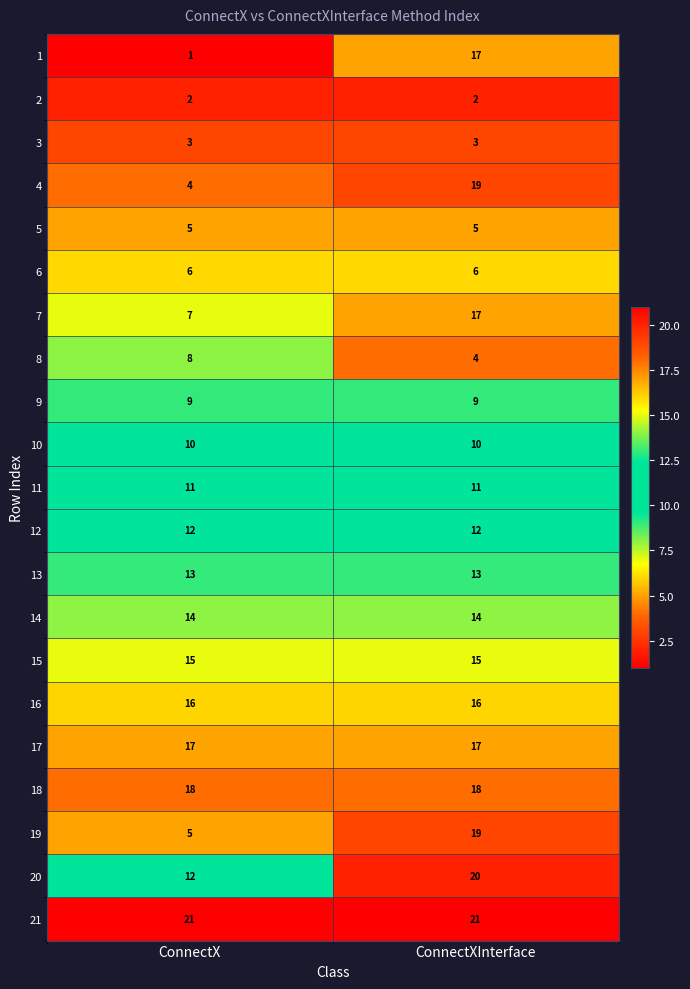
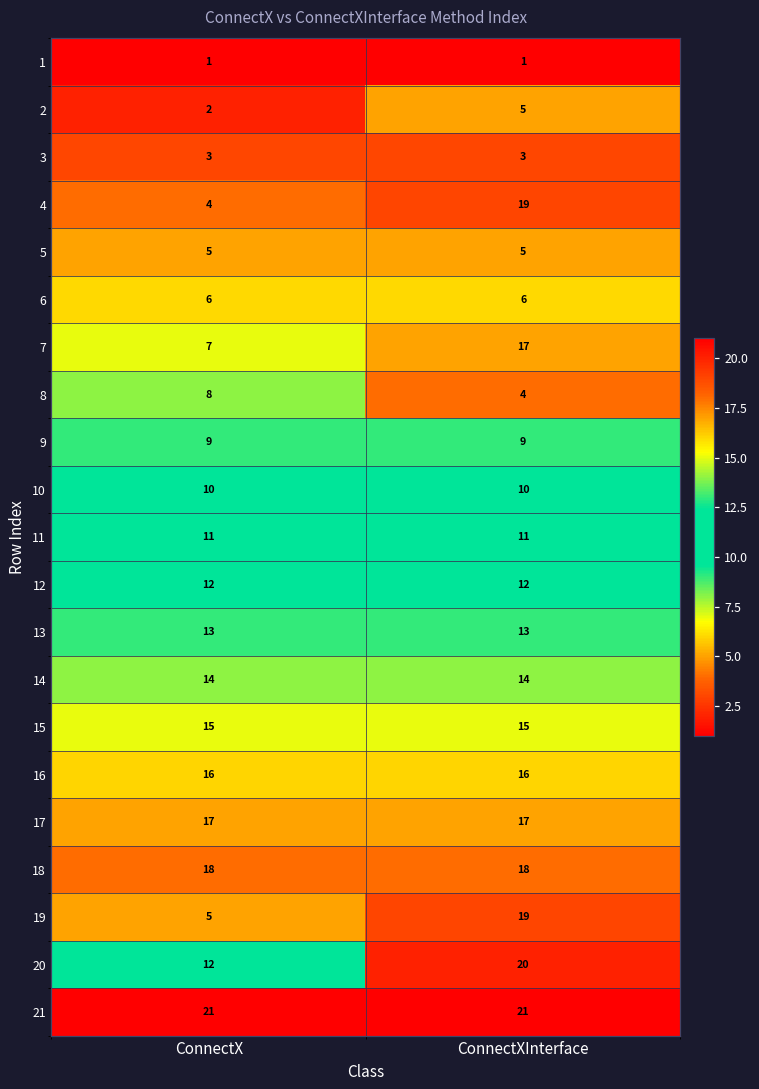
  {
    "1": {
      "ConnectX": 1,
-     "ConnectXInterface": 17
+     "ConnectXInterface": 1
    },
    "2": {
      "ConnectX": 2,
-     "ConnectXInterface": 2
+     "ConnectXInterface": 5
    },
    "3": {
      "ConnectX": 3,
      "ConnectXInterface": 3
    },
    "4": {
      "ConnectX": 4,
      "ConnectXInterface": 19
    },
    "5": {
      "ConnectX": 5,
      "ConnectXInterface": 5
    },
    "6": {
      "ConnectX": 6,
      "ConnectXInterface": 6
    },
    "7": {
      "ConnectX": 7,
      "ConnectXInterface": 17
    },
    "8": {
      "ConnectX": 8,
      "ConnectXInterface": 4
    },
    "9": {
      "ConnectX": 9,
      "ConnectXInterface": 9
    },
    "10": {
      "ConnectX": 10,
      "ConnectXInterface": 10
    },
    "11": {
      "ConnectX": 11,
      "ConnectXInterface": 11
    },
    "12": {
      "ConnectX": 12,
      "ConnectXInterface": 12
    },
    "13": {
      "ConnectX": 13,
      "ConnectXInterface": 13
    },
    "14": {
      "ConnectX": 14,
      "ConnectXInterface": 14
    },
    "15": {
      "ConnectX": 15,
      "ConnectXInterface": 15
    },
    "16": {
      "ConnectX": 16,
      "ConnectXInterface": 16
    },
    "17": {
      "ConnectX": 17,
      "ConnectXInterface": 17
    },
    "18": {
      "ConnectX": 18,
      "ConnectXInterface": 18
    },
    "19": {
      "ConnectX": 5,
      "ConnectXInterface": 19
    },
    "20": {
      "ConnectX": 12,
      "ConnectXInterface": 20
    },
    "21": {
      "ConnectX": 21,
      "ConnectXInterface": 21
    }
  }
